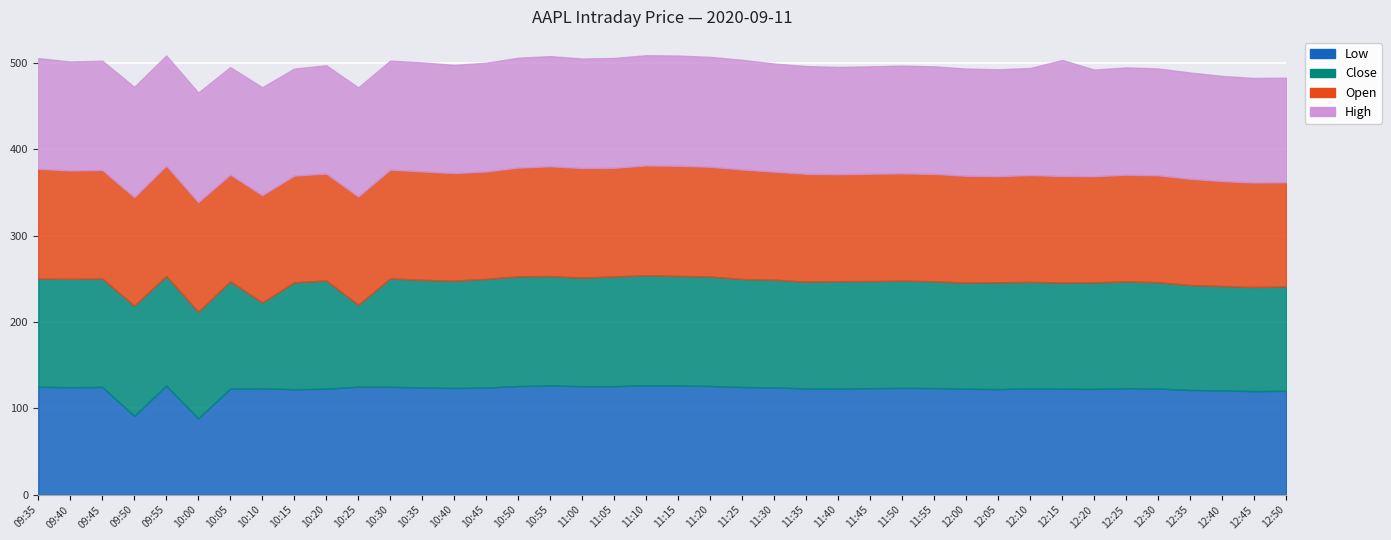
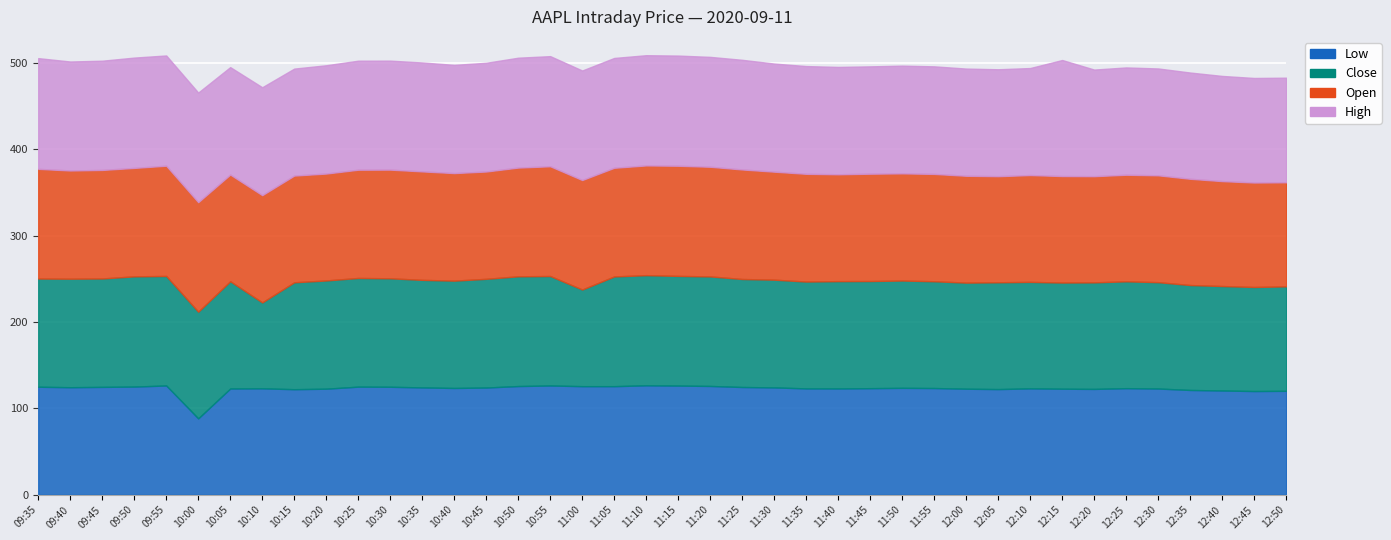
  {
    "Low": {
      "09:35": 130,
      "09:40": 120,
      "09:45": 120,
-     "09:50": 90,
+     "09:50": 130,
      "09:55": 130,
      "10:00": 90,
      "10:05": 120,
      "10:10": 120,
      "10:15": 120,
      "10:20": 120,
      "10:25": 130,
      "10:30": 120,
      "10:35": 120,
      "10:40": 120,
      "10:45": 120,
      "10:50": 130,
      "10:55": 130,
      "11:00": 130,
      "11:05": 130,
      "11:10": 130,
      "11:15": 130,
      "11:20": 130,
      "11:25": 120,
      "11:30": 120,
      "11:35": 120,
      "11:40": 120,
      "11:45": 120,
      "11:50": 120,
      "11:55": 120,
      "12:00": 120,
      "12:05": 120,
      "12:10": 120,
      "12:15": 120,
      "12:20": 120,
      "12:25": 120,
      "12:30": 120,
      "12:35": 120,
      "12:40": 120,
      "12:45": 120,
      "12:50": 120
    },
    "Close": {
      "09:35": 130,
      "09:40": 130,
      "09:45": 130,
      "09:50": 130,
      "09:55": 130,
      "10:00": 120,
      "10:05": 120,
      "10:10": 100,
      "10:15": 120,
      "10:20": 130,
-     "10:25": 90,
+     "10:25": 130,
      "10:30": 130,
      "10:35": 120,
      "10:40": 120,
      "10:45": 130,
      "10:50": 130,
      "10:55": 130,
-     "11:00": 130,
+     "11:00": 110,
      "11:05": 130,
      "11:10": 130,
      "11:15": 130,
      "11:20": 130,
      "11:25": 130,
      "11:30": 120,
      "11:35": 120,
      "11:40": 120,
      "11:45": 120,
      "11:50": 120,
      "11:55": 120,
      "12:00": 120,
      "12:05": 120,
      "12:10": 120,
      "12:15": 120,
      "12:20": 120,
      "12:25": 120,
      "12:30": 120,
      "12:35": 120,
      "12:40": 120,
      "12:45": 120,
      "12:50": 120
    },
    "Open": {
      "09:35": 130,
      "09:40": 130,
      "09:45": 130,
      "09:50": 130,
      "09:55": 130,
      "10:00": 130,
      "10:05": 120,
      "10:10": 120,
      "10:15": 120,
      "10:20": 120,
      "10:25": 130,
      "10:30": 130,
      "10:35": 130,
      "10:40": 120,
      "10:45": 120,
      "10:50": 130,
      "10:55": 130,
      "11:00": 130,
      "11:05": 130,
      "11:10": 130,
      "11:15": 130,
      "11:20": 130,
      "11:25": 130,
      "11:30": 130,
      "11:35": 120,
      "11:40": 120,
      "11:45": 120,
      "11:50": 120,
      "11:55": 120,
      "12:00": 120,
      "12:05": 120,
      "12:10": 120,
      "12:15": 120,
      "12:20": 120,
      "12:25": 120,
      "12:30": 120,
      "12:35": 120,
      "12:40": 120,
      "12:45": 120,
      "12:50": 120
    },
    "High": {
      "09:35": 130,
      "09:40": 130,
      "09:45": 130,
      "09:50": 130,
      "09:55": 130,
      "10:00": 130,
      "10:05": 120,
      "10:10": 120,
      "10:15": 120,
      "10:20": 130,
      "10:25": 130,
      "10:30": 130,
      "10:35": 130,
      "10:40": 130,
      "10:45": 130,
      "10:50": 130,
      "10:55": 130,
      "11:00": 130,
      "11:05": 130,
      "11:10": 130,
      "11:15": 130,
      "11:20": 130,
      "11:25": 130,
      "11:30": 130,
      "11:35": 120,
      "11:40": 120,
      "11:45": 120,
      "11:50": 120,
      "11:55": 120,
      "12:00": 120,
      "12:05": 120,
      "12:10": 120,
      "12:15": 130,
      "12:20": 120,
      "12:25": 120,
      "12:30": 120,
      "12:35": 120,
      "12:40": 120,
      "12:45": 120,
      "12:50": 120
    }
  }
